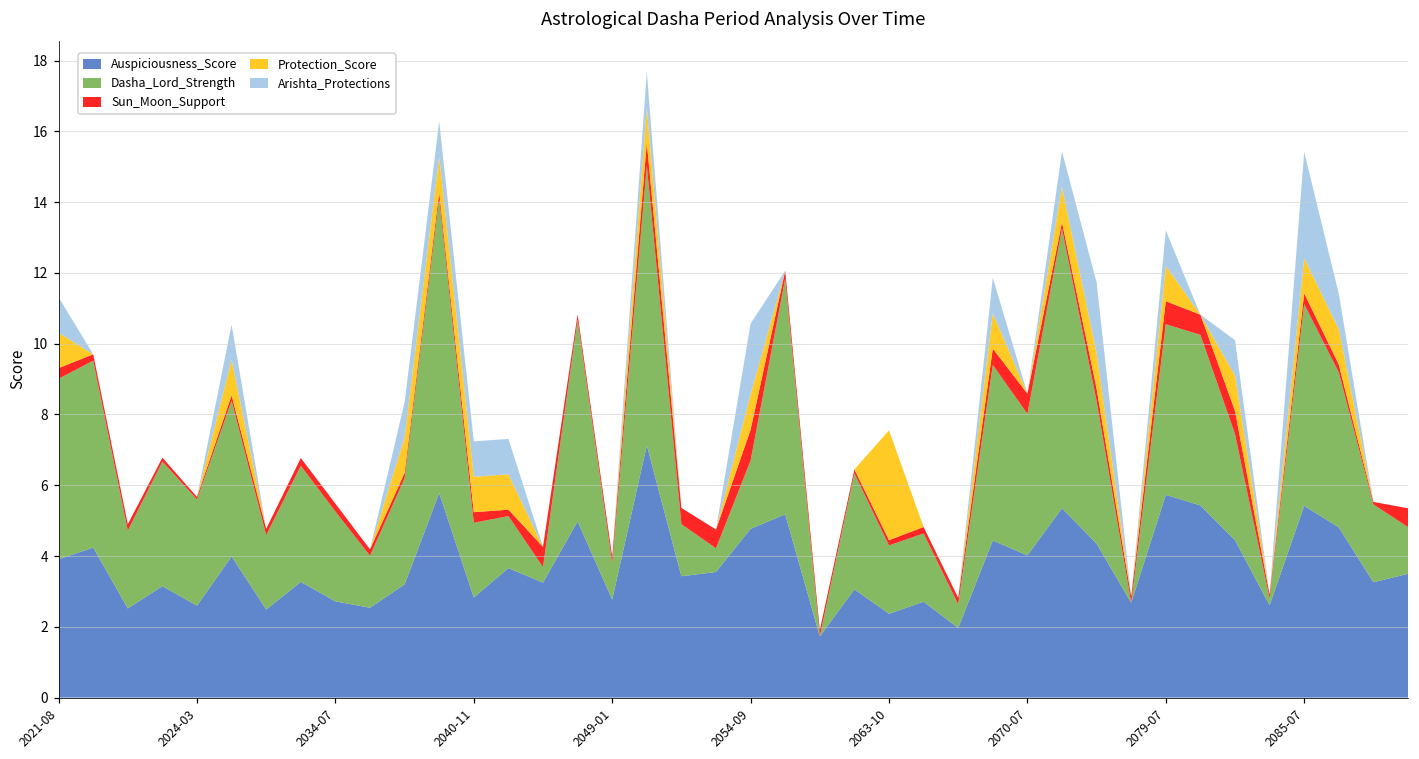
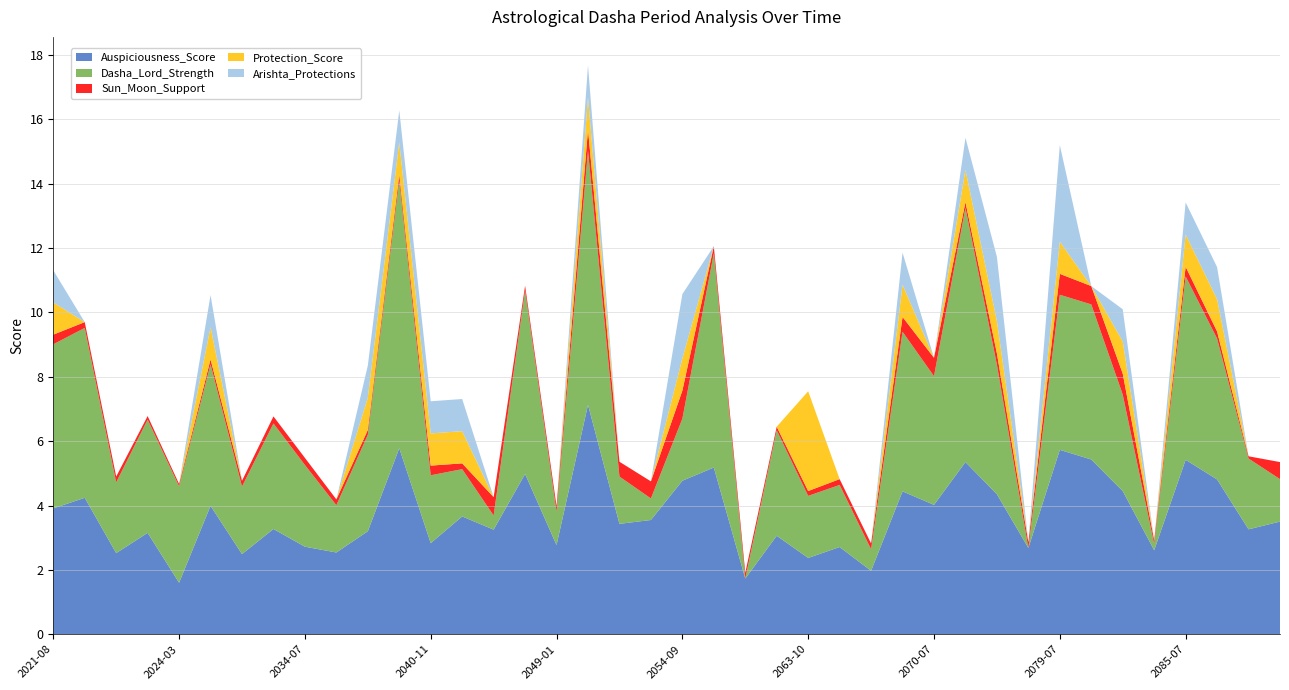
  {
    "Auspiciousness_Score": {
      "2021-08": 3.9,
-     "2024-03": 2.6,
+     "2024-03": 1.6,
      "2034-07": 2.7,
      "2040-11": 2.8,
      "2049-01": 2.8,
      "2054-09": 4.8,
      "2063-10": 2.4,
      "2070-07": 4.0,
      "2079-07": 5.7,
      "2085-07": 5.4
    },
    "Dasha_Lord_Strength": {
      "2021-08": 5.1,
      "2034-07": 2.5,
      "2040-11": 2.1,
      "2049-01": 1.0,
      "2054-09": 1.9,
      "2063-10": 1.9,
      "2070-07": 4.0,
      "2079-07": 4.8,
      "2085-07": 5.7
    },
    "Sun_Moon_Support": {
      "2021-08": 0.3,
      "2040-11": 0.3,
      "2054-09": 0.9,
      "2063-10": 0.2,
      "2079-07": 0.7,
      "2085-07": 0.3
    },
    "Protection_Score": {
      "2021-08": 1.0,
      "2040-11": 1.0,
      "2054-09": 1.0,
      "2079-07": 1.0,
      "2085-07": 1.0
    },
    "Arishta_Protections": {
      "2021-08": 1,
      "2040-11": 1,
      "2054-09": 2,
-     "2079-07": 1,
-     "2085-07": 3
+     "2079-07": 3,
+     "2085-07": 1
    }
  }
